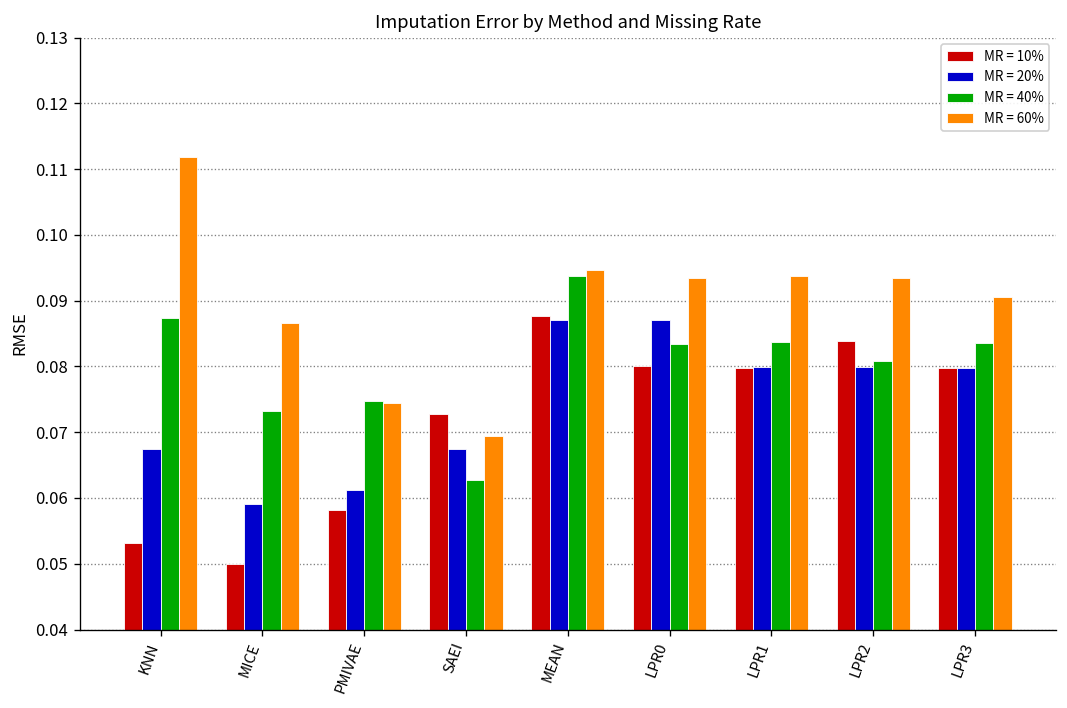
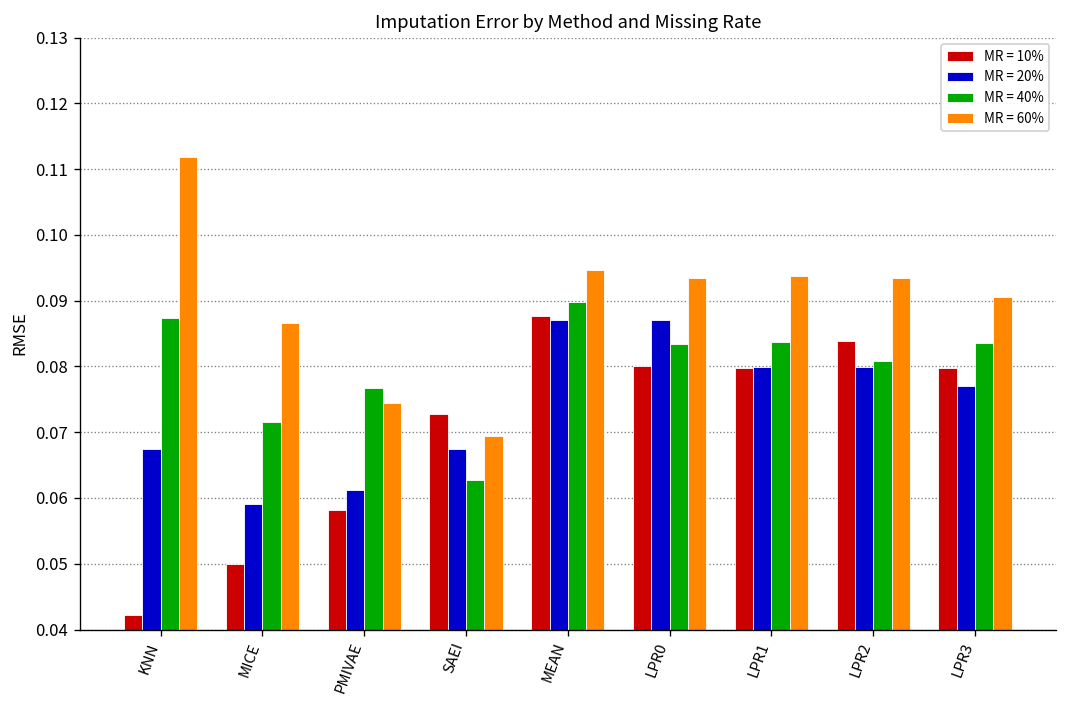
  {
    "MR = 10%": {
-     "KNN": 0.053,
+     "KNN": 0.042,
      "MICE": 0.050,
      "PMIVAE": 0.058,
      "SAEI": 0.073,
      "MEAN": 0.088,
      "LPR0": 0.080,
      "LPR1": 0.080,
      "LPR2": 0.084,
      "LPR3": 0.080
    },
    "MR = 20%": {
      "KNN": 0.067,
      "MICE": 0.059,
      "PMIVAE": 0.061,
      "SAEI": 0.068,
      "MEAN": 0.087,
      "LPR0": 0.087,
      "LPR1": 0.080,
      "LPR2": 0.080,
-     "LPR3": 0.080
+     "LPR3": 0.077
    },
    "MR = 40%": {
      "KNN": 0.087,
-     "MICE": 0.073,
-     "PMIVAE": 0.075,
+     "MICE": 0.072,
+     "PMIVAE": 0.077,
      "SAEI": 0.063,
-     "MEAN": 0.094,
+     "MEAN": 0.090,
      "LPR0": 0.083,
      "LPR1": 0.084,
      "LPR2": 0.081,
      "LPR3": 0.084
    },
    "MR = 60%": {
      "KNN": 0.112,
      "MICE": 0.087,
      "PMIVAE": 0.075,
      "SAEI": 0.069,
      "MEAN": 0.095,
      "LPR0": 0.094,
      "LPR1": 0.094,
      "LPR2": 0.094,
      "LPR3": 0.091
    }
  }
